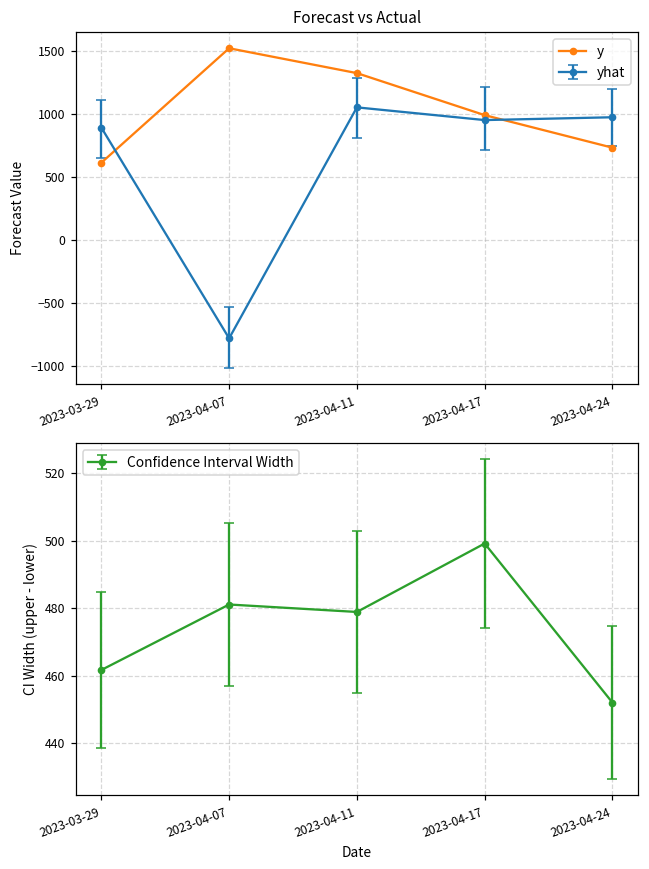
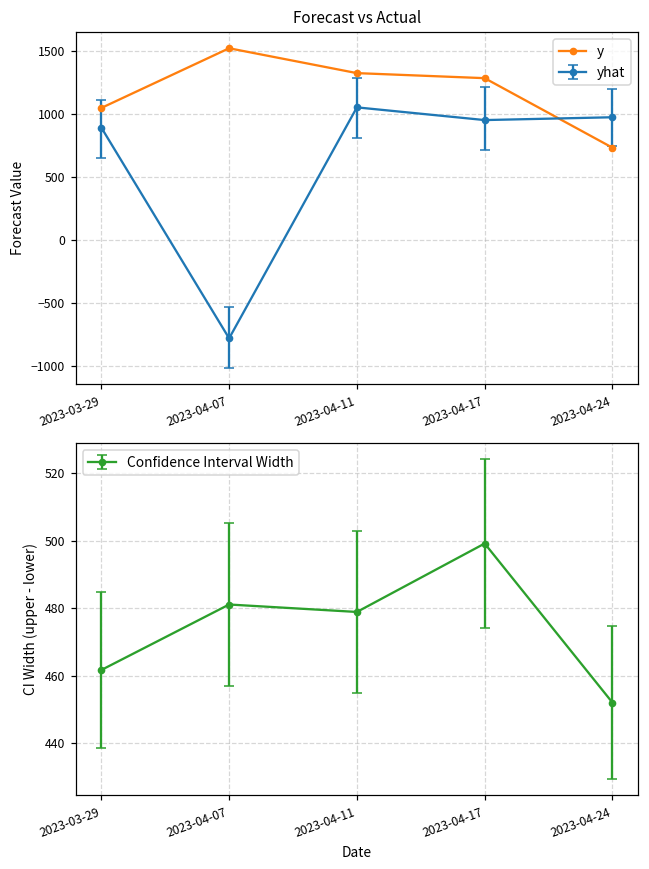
  {
    "Forecast vs Actual": {
      "y": {
-       "2023-03-29": 610,
+       "2023-03-29": 1050,
        "2023-04-07": 1520,
        "2023-04-11": 1320,
-       "2023-04-17": 990
+       "2023-04-17": 1280
      }
    }
  }
